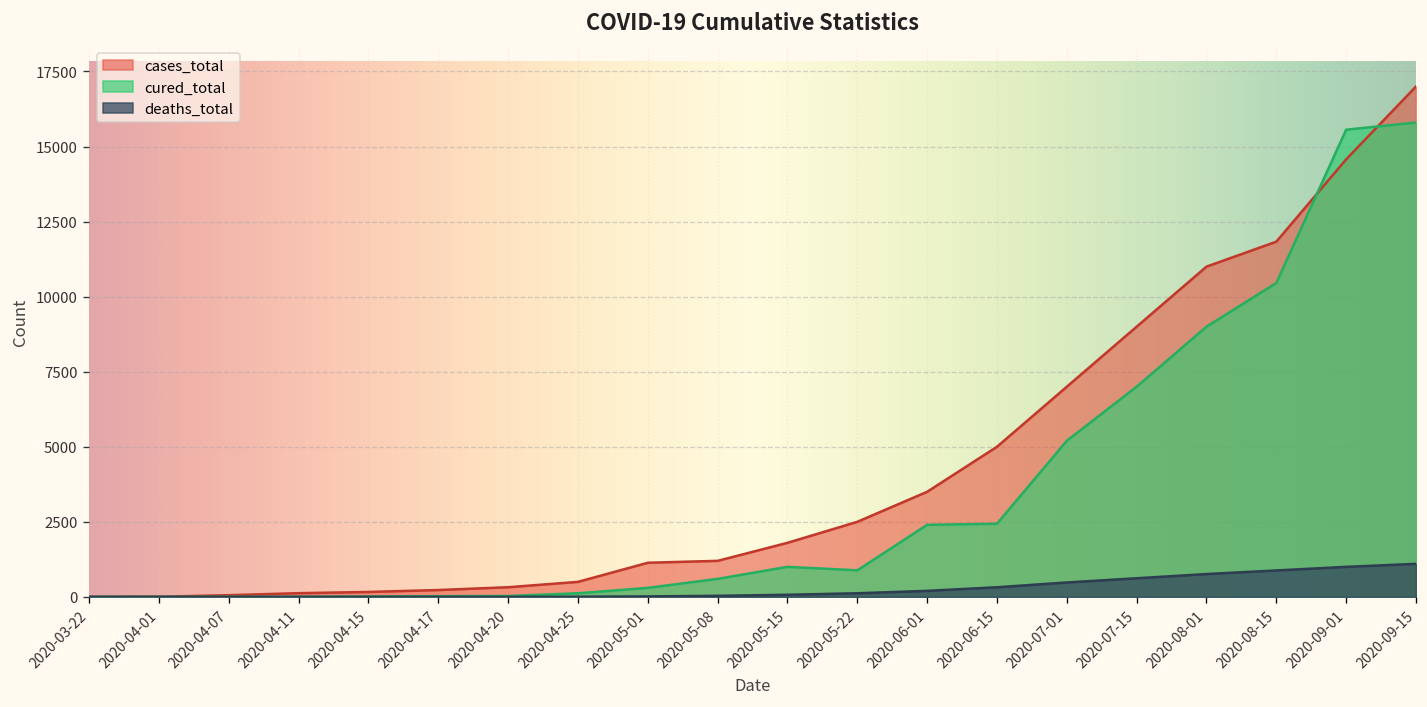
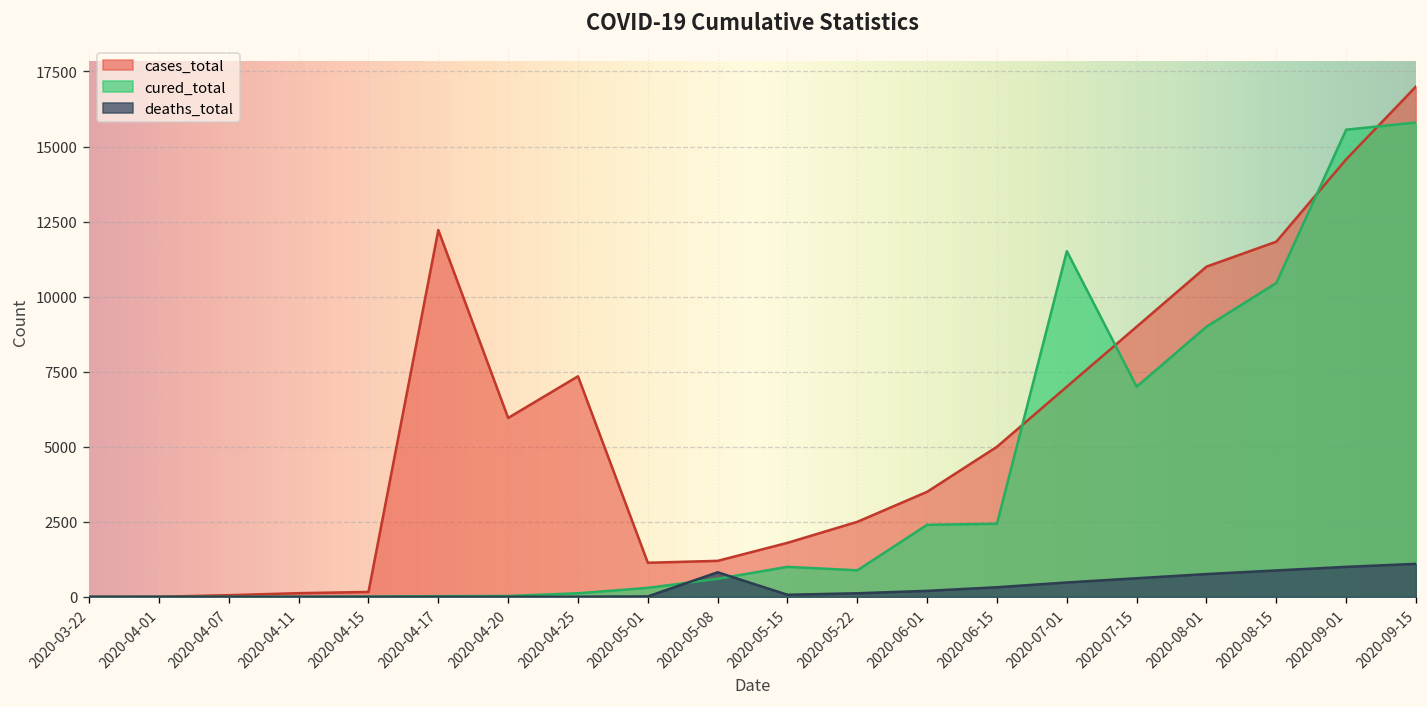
  {
    "cases_total": {
      "2020-04-11": 100,
      "2020-04-15": 200,
-     "2020-04-17": 200,
-     "2020-04-20": 300,
-     "2020-04-25": 500,
+     "2020-04-17": 12200,
+     "2020-04-20": 6000,
+     "2020-04-25": 7300,
      "2020-05-01": 1100,
      "2020-05-08": 1200,
      "2020-05-15": 1800,
      "2020-05-22": 2500,
      "2020-06-01": 3500,
      "2020-06-15": 5000,
      "2020-07-01": 7000,
      "2020-07-15": 9000,
      "2020-08-01": 11000,
      "2020-08-15": 11800,
      "2020-09-01": 14600,
      "2020-09-15": 17000
    },
    "cured_total": {
      "2020-04-25": 100,
      "2020-05-01": 300,
      "2020-05-08": 600,
      "2020-05-15": 1000,
      "2020-05-22": 900,
      "2020-06-01": 2400,
      "2020-06-15": 2400,
-     "2020-07-01": 5200,
+     "2020-07-01": 11500,
      "2020-07-15": 7000,
      "2020-08-01": 9000,
      "2020-08-15": 10500,
      "2020-09-01": 15600,
      "2020-09-15": 15800
    },
    "deaths_total": {
      "2020-04-25": 0,
      "2020-05-01": 0,
-     "2020-05-08": 0,
+     "2020-05-08": 800,
      "2020-05-15": 100,
      "2020-05-22": 100,
      "2020-06-01": 200,
      "2020-06-15": 300,
      "2020-07-01": 500,
      "2020-07-15": 600,
      "2020-08-01": 800,
      "2020-08-15": 900,
      "2020-09-01": 1000,
      "2020-09-15": 1100
    }
  }
